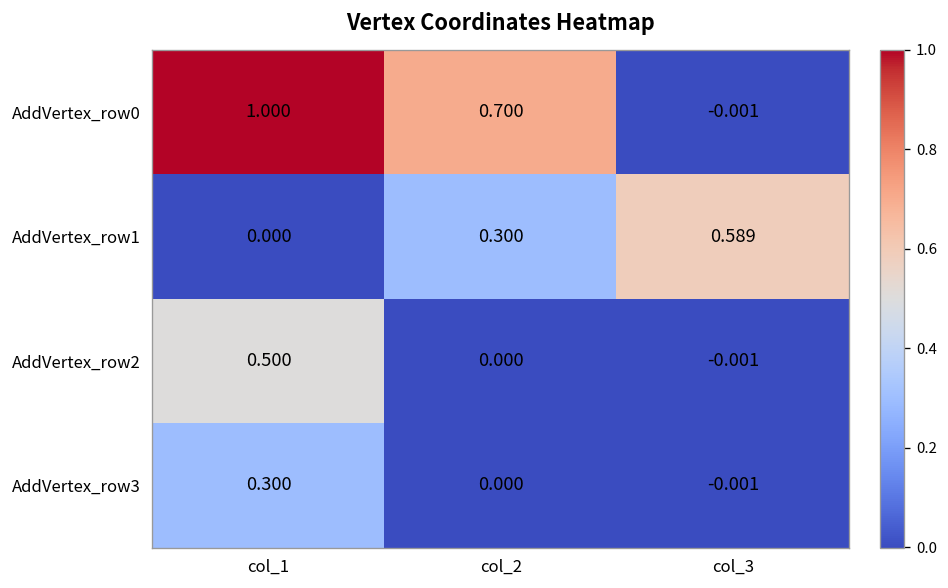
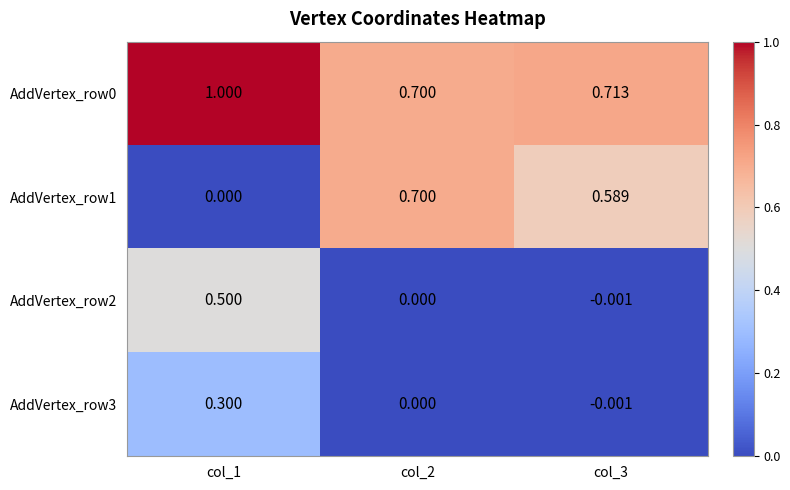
  {
    "AddVertex_row0": {
      "col_1": 1.000,
      "col_2": 0.700,
-     "col_3": -0.001
+     "col_3": 0.713
    },
    "AddVertex_row1": {
      "col_1": 0.000,
-     "col_2": 0.300,
+     "col_2": 0.700,
      "col_3": 0.589
    },
    "AddVertex_row2": {
      "col_1": 0.500,
      "col_2": 0.000,
      "col_3": -0.001
    },
    "AddVertex_row3": {
      "col_1": 0.300,
      "col_2": 0.000,
      "col_3": -0.001
    }
  }
